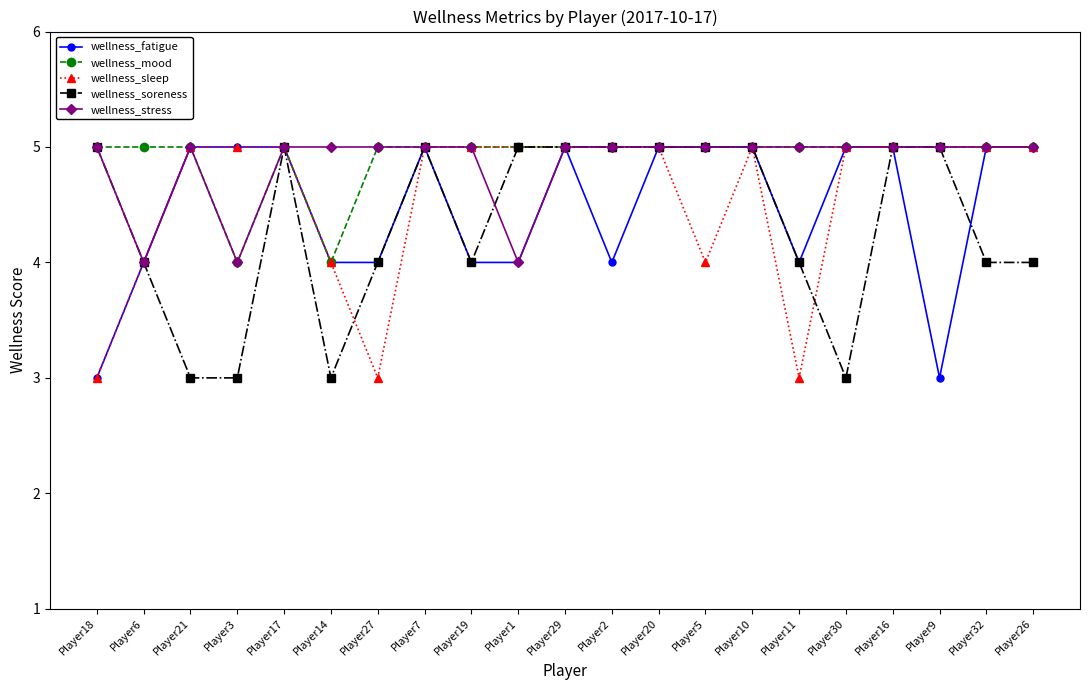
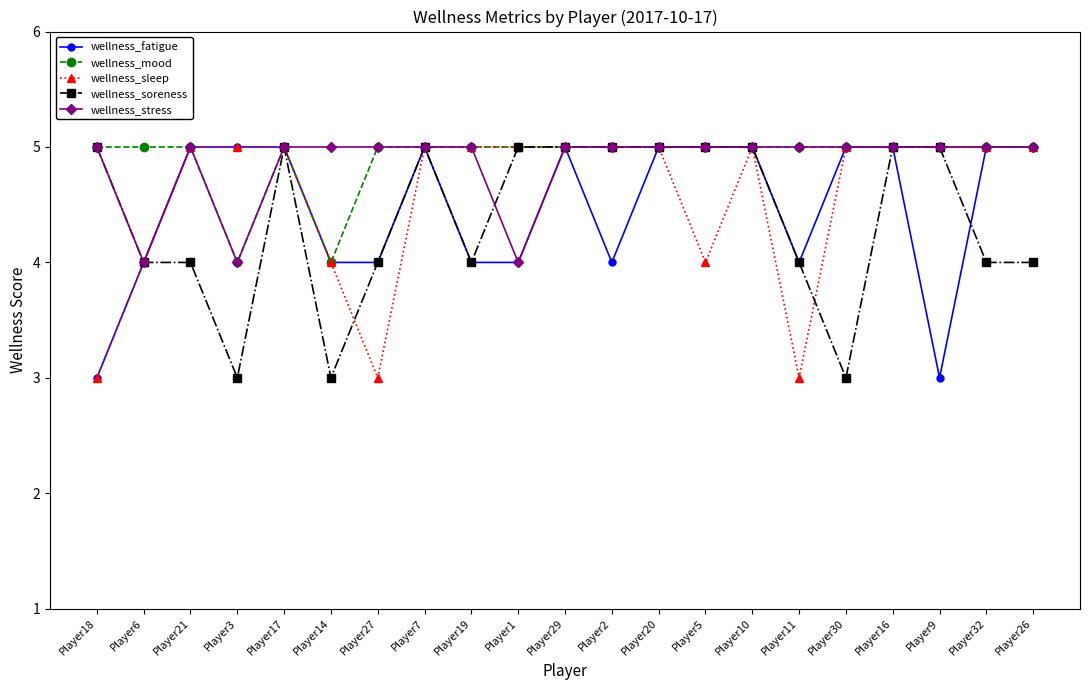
  {
    "wellness_fatigue": {
      "Player2": 4,
      "Player9": 3
    },
    "wellness_mood": {
      "Player6": 5
    },
    "wellness_sleep": {
      "Player27": 3,
      "Player5": 4,
      "Player11": 3
    },
    "wellness_soreness": {
-     "Player21": 3,
+     "Player21": 4,
      "Player3": 3,
      "Player14": 3,
      "Player30": 3,
      "Player32": 4,
      "Player26": 4
    },
    "wellness_stress": {
      "Player14": 5
    }
  }
